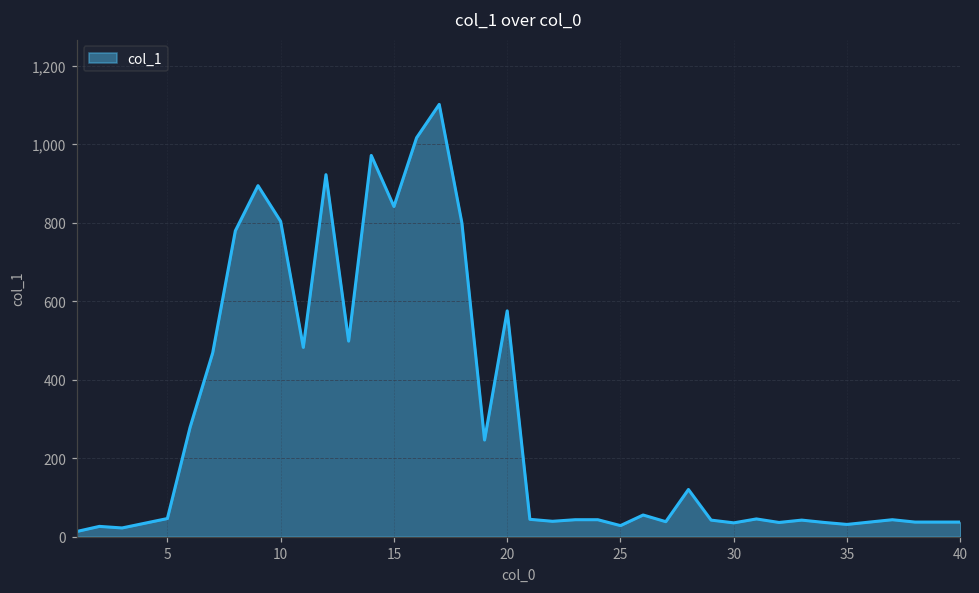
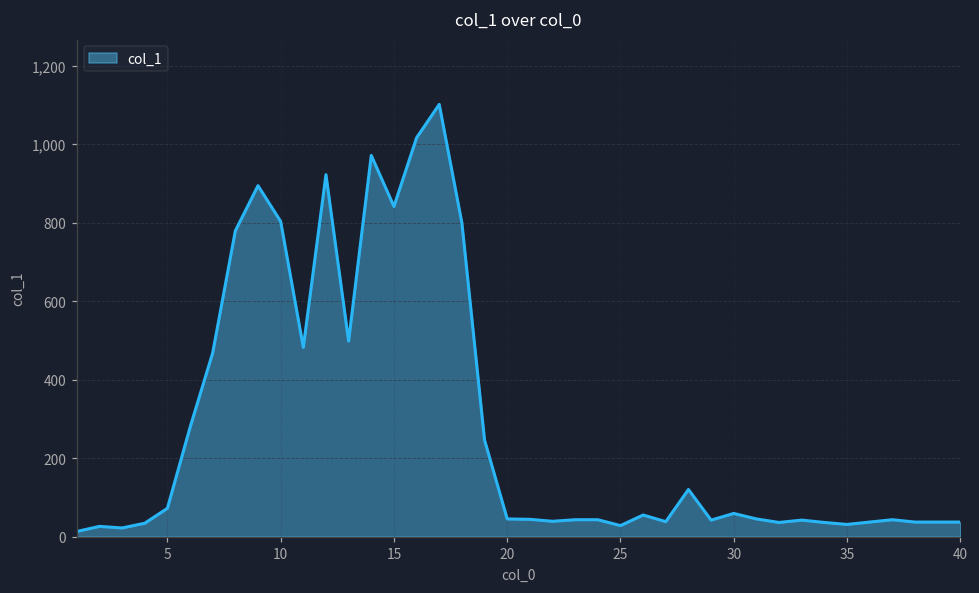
  {
-   "5": 50,
+   "5": 70,
    "10": 800,
    "15": 840,
-   "20": 580,
+   "20": 50,
    "25": 30,
-   "30": 40,
+   "30": 60,
    "35": 30,
    "40": 40
  }
